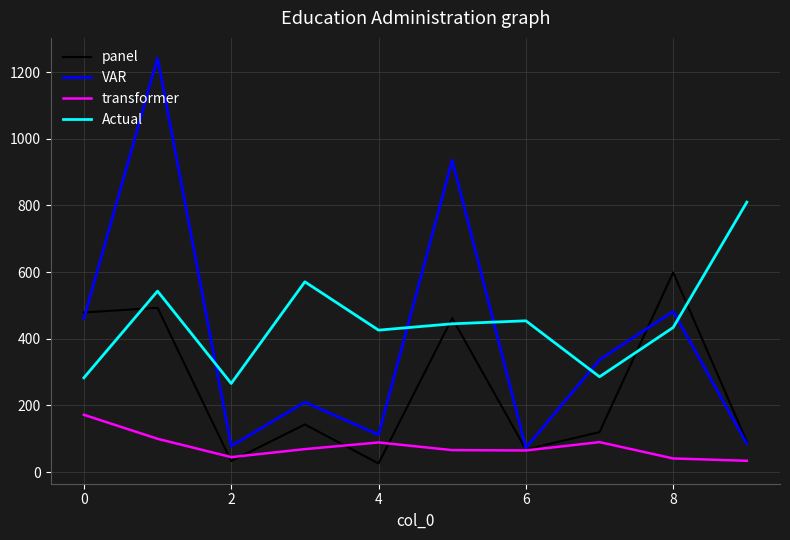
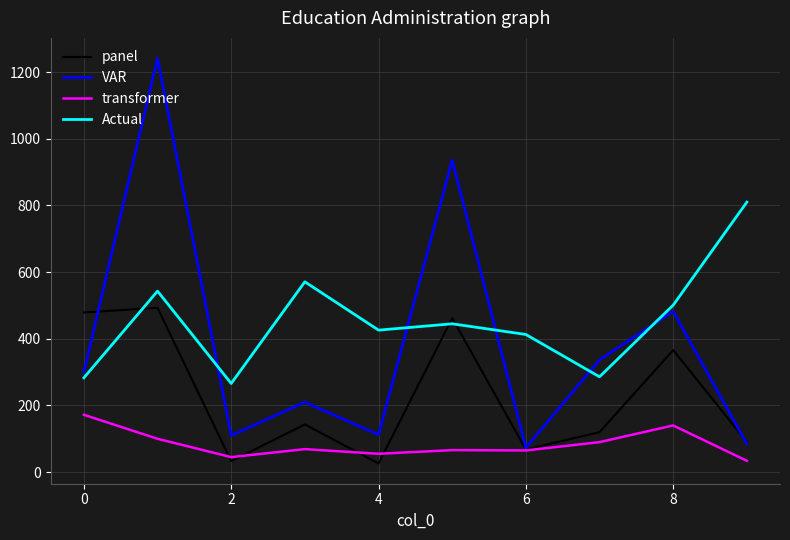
  {
    "panel": {
      "0": 480,
      "2": 30,
      "4": 30,
-     "8": 600
+     "8": 370
    },
    "VAR": {
-     "0": 460,
-     "2": 80,
+     "0": 300,
+     "2": 110,
      "4": 110,
      "8": 480
    },
    "transformer": {
      "0": 170,
      "2": 50,
-     "4": 90,
-     "8": 40
+     "4": 60,
+     "8": 140
    },
    "Actual": {
      "0": 280,
      "2": 270,
      "4": 430,
-     "6": 450,
-     "8": 430
+     "6": 410,
+     "8": 500
    }
  }
